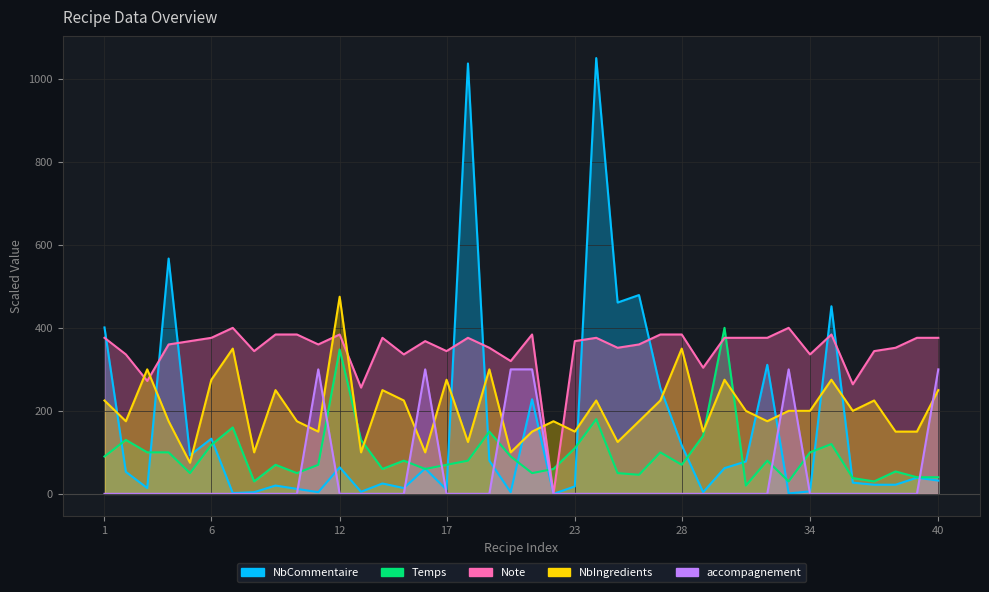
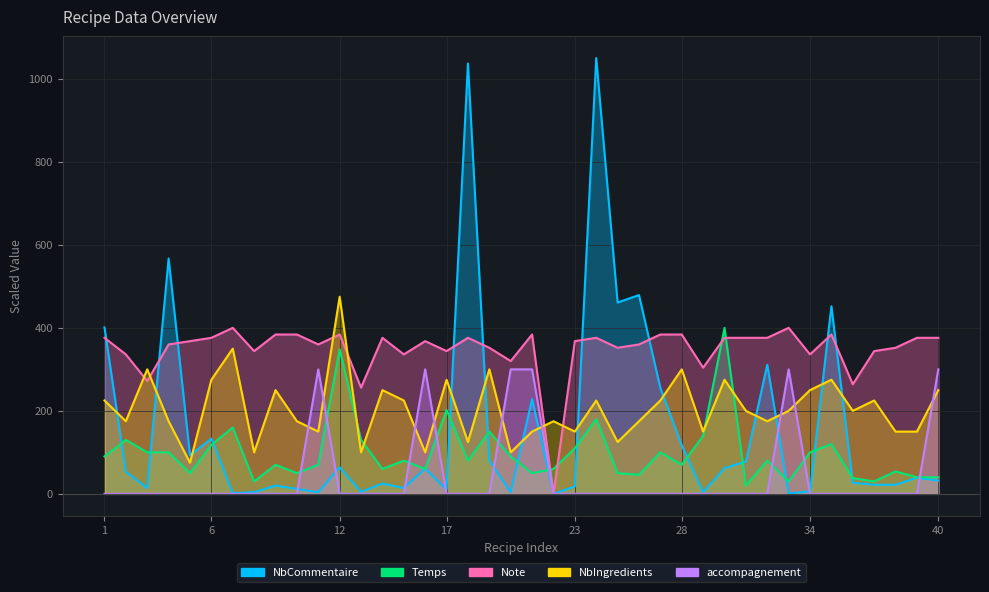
  {
    "NbCommentaire": {
      "1": 400,
      "6": 130,
      "12": 60,
      "17": 10,
      "23": 20,
      "28": 120,
      "40": 30
    },
    "Temps": {
      "1": 90,
      "6": 120,
      "12": 350,
-     "17": 70,
+     "17": 200,
      "23": 110,
      "28": 70,
      "34": 100,
      "40": 40
    },
    "NbIngredients": {
      "1": 230,
      "6": 280,
      "12": 480,
      "17": 280,
      "23": 150,
-     "28": 350,
-     "34": 200,
+     "28": 300,
+     "34": 250,
      "40": 250
    }
  }
